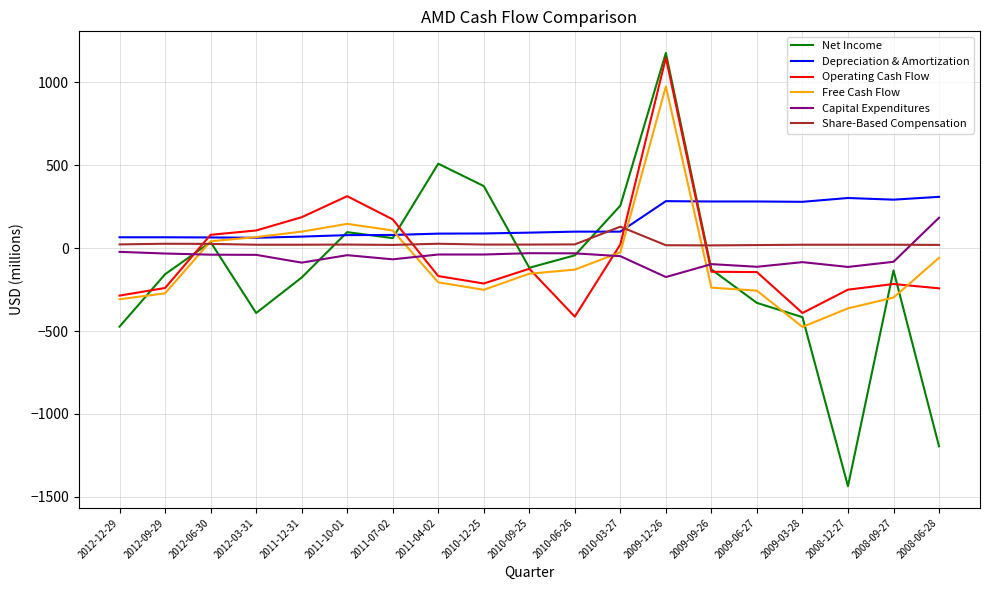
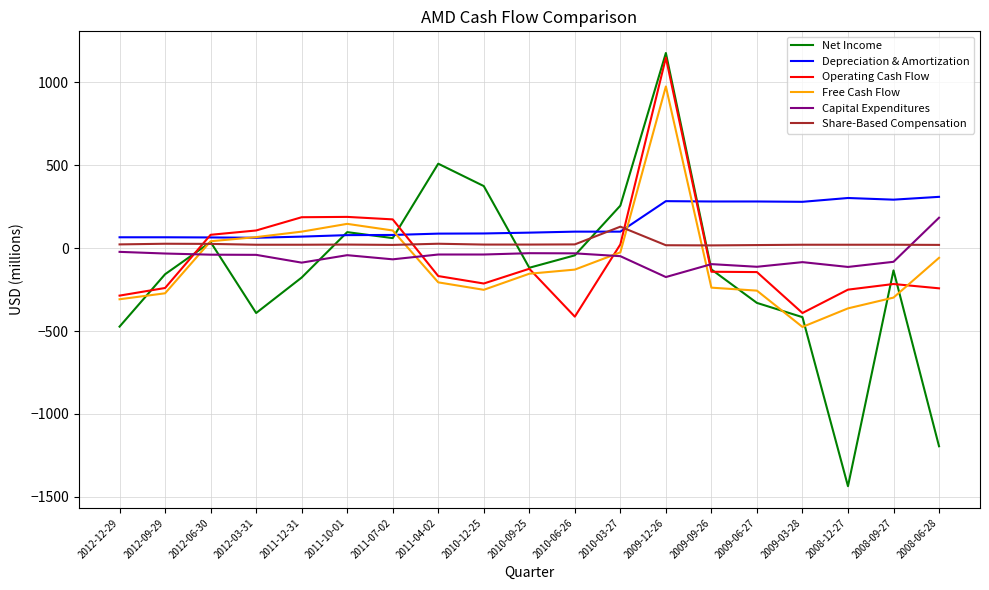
  {
    "Net Income": {
      "2012-12-29": -470,
      "2012-09-29": -160,
      "2012-03-31": -390,
      "2011-12-31": -180,
      "2011-10-01": 100,
      "2011-07-02": 60,
      "2011-04-02": 510,
      "2010-12-25": 380,
      "2010-03-27": 260,
      "2009-12-26": 1180,
      "2009-06-27": -330,
      "2009-03-28": -420,
      "2008-12-27": -1440,
      "2008-09-27": -130,
      "2008-06-28": -1200
    },
    "Depreciation & Amortization": {
      "2012-12-29": 70,
      "2012-09-29": 70,
      "2012-06-30": 70,
      "2011-12-31": 70,
      "2011-10-01": 80,
      "2011-07-02": 80,
      "2011-04-02": 90,
      "2010-12-25": 90,
      "2010-09-25": 90,
      "2010-06-26": 100,
      "2010-03-27": 100,
      "2009-12-26": 280,
      "2009-09-26": 280,
      "2009-06-27": 280,
      "2009-03-28": 280,
      "2008-12-27": 300,
      "2008-09-27": 290,
      "2008-06-28": 310
    },
    "Operating Cash Flow": {
      "2012-12-29": -290,
      "2012-09-29": -240,
      "2012-06-30": 80,
      "2012-03-31": 110,
      "2011-12-31": 190,
-     "2011-10-01": 310,
+     "2011-10-01": 190,
      "2011-07-02": 170,
      "2011-04-02": -170,
      "2010-12-25": -210,
      "2010-06-26": -410,
      "2010-03-27": 20,
      "2009-12-26": 1150,
      "2009-06-27": -140,
      "2009-03-28": -390,
      "2008-12-27": -250,
      "2008-09-27": -220,
      "2008-06-28": -240
    },
    "Free Cash Flow": {
      "2012-12-29": -310,
      "2012-09-29": -270,
      "2011-12-31": 100,
      "2011-10-01": 150,
      "2011-07-02": 110,
      "2011-04-02": -210,
      "2010-12-25": -250,
      "2010-09-25": -150,
      "2010-06-26": -130,
      "2010-03-27": -30,
      "2009-12-26": 980,
      "2009-09-26": -240,
      "2009-06-27": -260,
      "2009-03-28": -480,
      "2008-12-27": -360,
      "2008-09-27": -300,
      "2008-06-28": -60
    },
    "Capital Expenditures": {
      "2012-12-29": -20,
      "2012-09-29": -30,
      "2012-06-30": -40,
      "2012-03-31": -40,
      "2011-12-31": -90,
      "2011-10-01": -40,
      "2011-07-02": -70,
      "2011-04-02": -40,
      "2010-12-25": -40,
      "2010-09-25": -30,
      "2010-03-27": -50,
      "2009-12-26": -170,
      "2009-09-26": -100,
      "2009-06-27": -110,
      "2009-03-28": -80,
      "2008-12-27": -110,
      "2008-09-27": -80,
      "2008-06-28": 180
    },
    "Share-Based Compensation": {
      "2012-12-29": 20,
      "2012-09-29": 30,
      "2012-03-31": 20,
      "2011-12-31": 20,
      "2011-10-01": 20,
      "2011-07-02": 20,
      "2011-04-02": 30,
      "2010-12-25": 20,
      "2010-09-25": 20,
      "2010-06-26": 20,
      "2010-03-27": 130,
      "2009-12-26": 20,
      "2009-09-26": 20,
      "2009-06-27": 20,
      "2009-03-28": 20,
      "2008-12-27": 20,
      "2008-09-27": 20,
      "2008-06-28": 20
    }
  }
